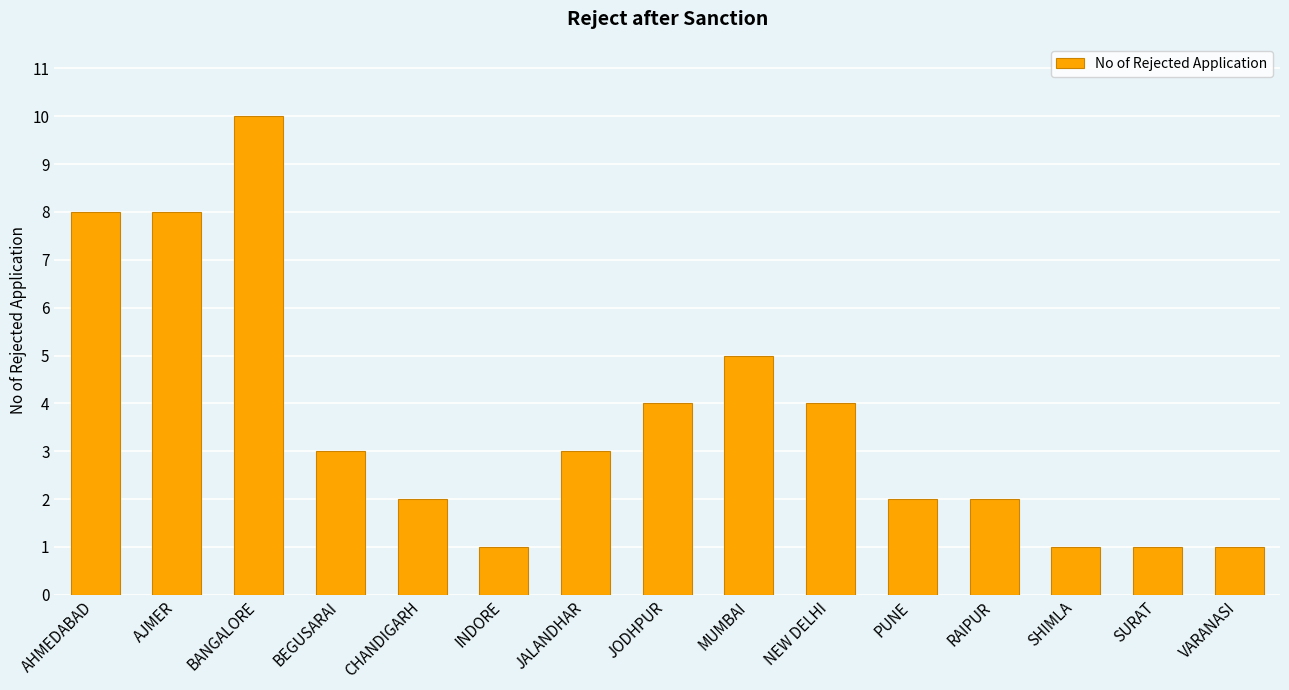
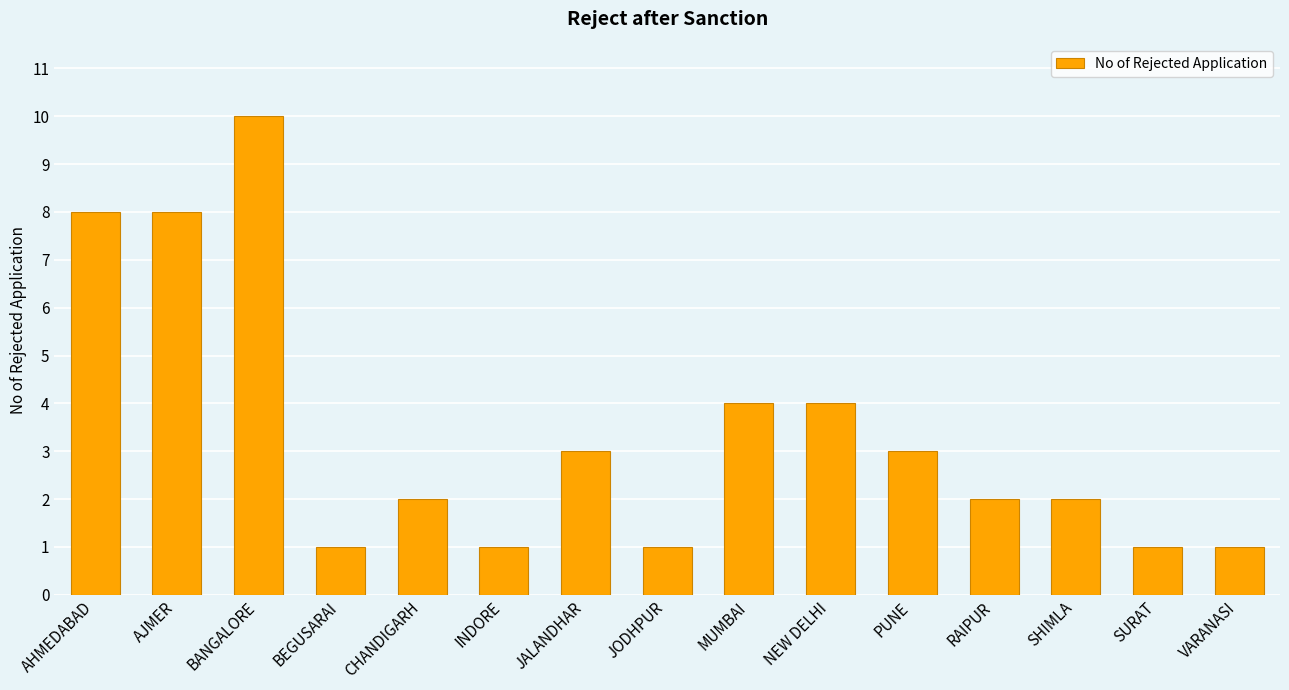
  {
    "AHMEDABAD": 8,
    "AJMER": 8,
    "BANGALORE": 10,
-   "BEGUSARAI": 3,
+   "BEGUSARAI": 1,
    "CHANDIGARH": 2,
    "INDORE": 1,
    "JALANDHAR": 3,
-   "JODHPUR": 4,
-   "MUMBAI": 5,
+   "JODHPUR": 1,
+   "MUMBAI": 4,
    "NEW DELHI": 4,
-   "PUNE": 2,
+   "PUNE": 3,
    "RAIPUR": 2,
-   "SHIMLA": 1,
+   "SHIMLA": 2,
    "SURAT": 1,
    "VARANASI": 1
  }
